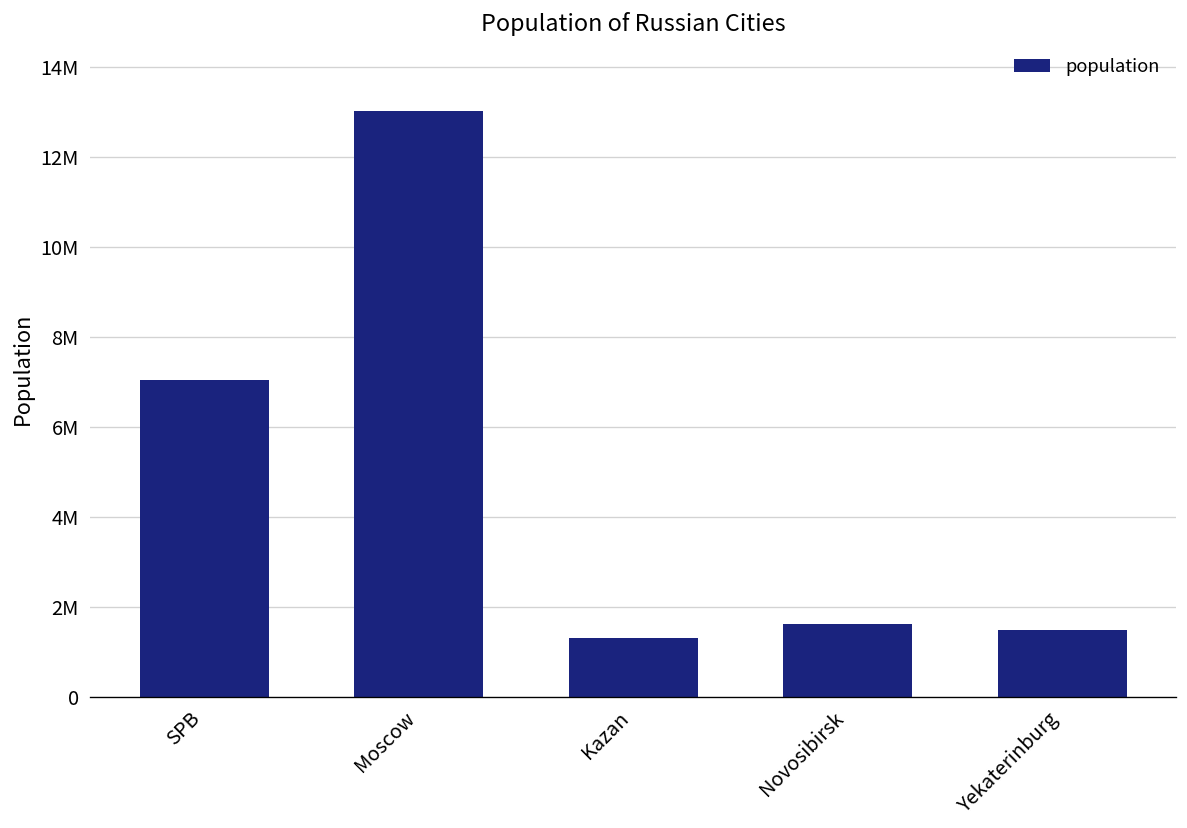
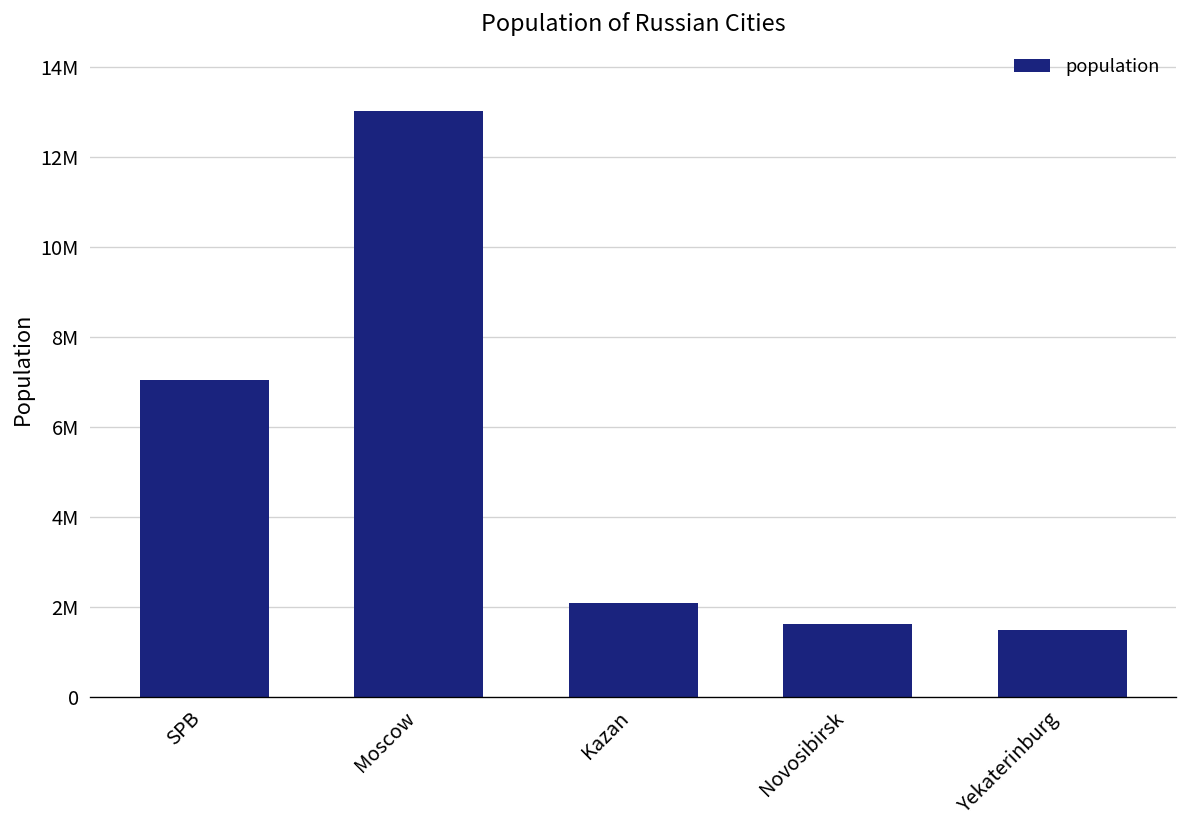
  {
    "SPB": 7000000,
    "Moscow": 13000000,
-   "Kazan": 1300000,
+   "Kazan": 2100000,
    "Novosibirsk": 1600000,
    "Yekaterinburg": 1500000
  }
